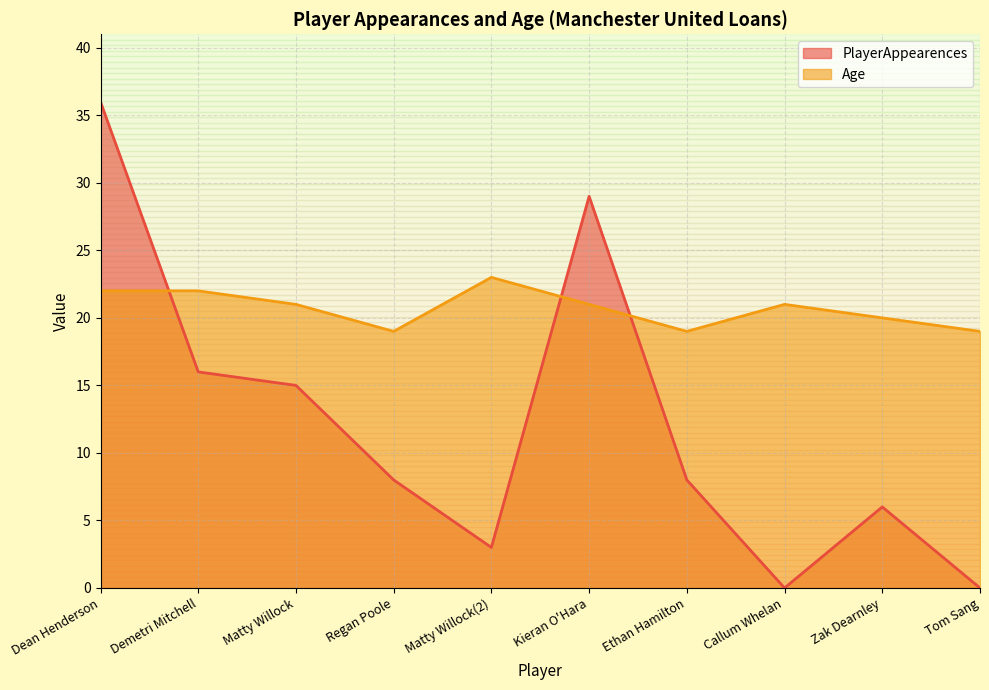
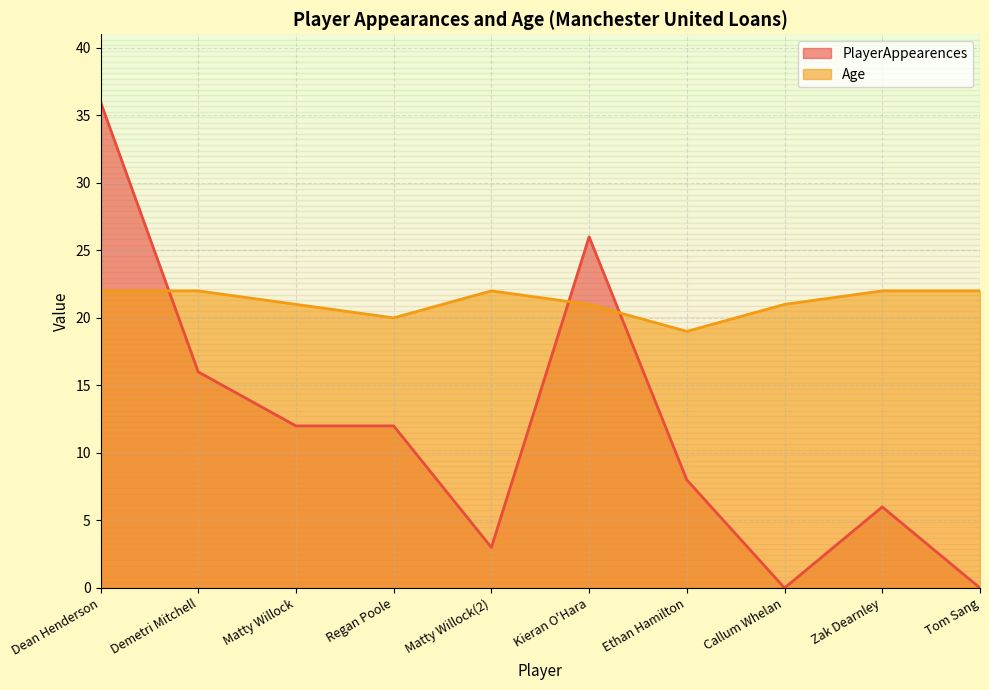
  {
    "PlayerAppearences": {
      "Dean Henderson": 36,
      "Demetri Mitchell": 16,
-     "Matty Willock": 15,
-     "Regan Poole": 8,
+     "Matty Willock": 12,
+     "Regan Poole": 12,
      "Matty Willock(2)": 3,
-     "Kieran O'Hara": 29,
+     "Kieran O'Hara": 26,
      "Ethan Hamilton": 8,
      "Callum Whelan": 0,
      "Zak Dearnley": 6,
      "Tom Sang": 0
    },
    "Age": {
      "Dean Henderson": 22,
      "Demetri Mitchell": 22,
      "Matty Willock": 21,
-     "Regan Poole": 19,
-     "Matty Willock(2)": 23,
+     "Regan Poole": 20,
+     "Matty Willock(2)": 22,
      "Kieran O'Hara": 21,
      "Ethan Hamilton": 19,
      "Callum Whelan": 21,
-     "Zak Dearnley": 20,
-     "Tom Sang": 19
+     "Zak Dearnley": 22,
+     "Tom Sang": 22
    }
  }
